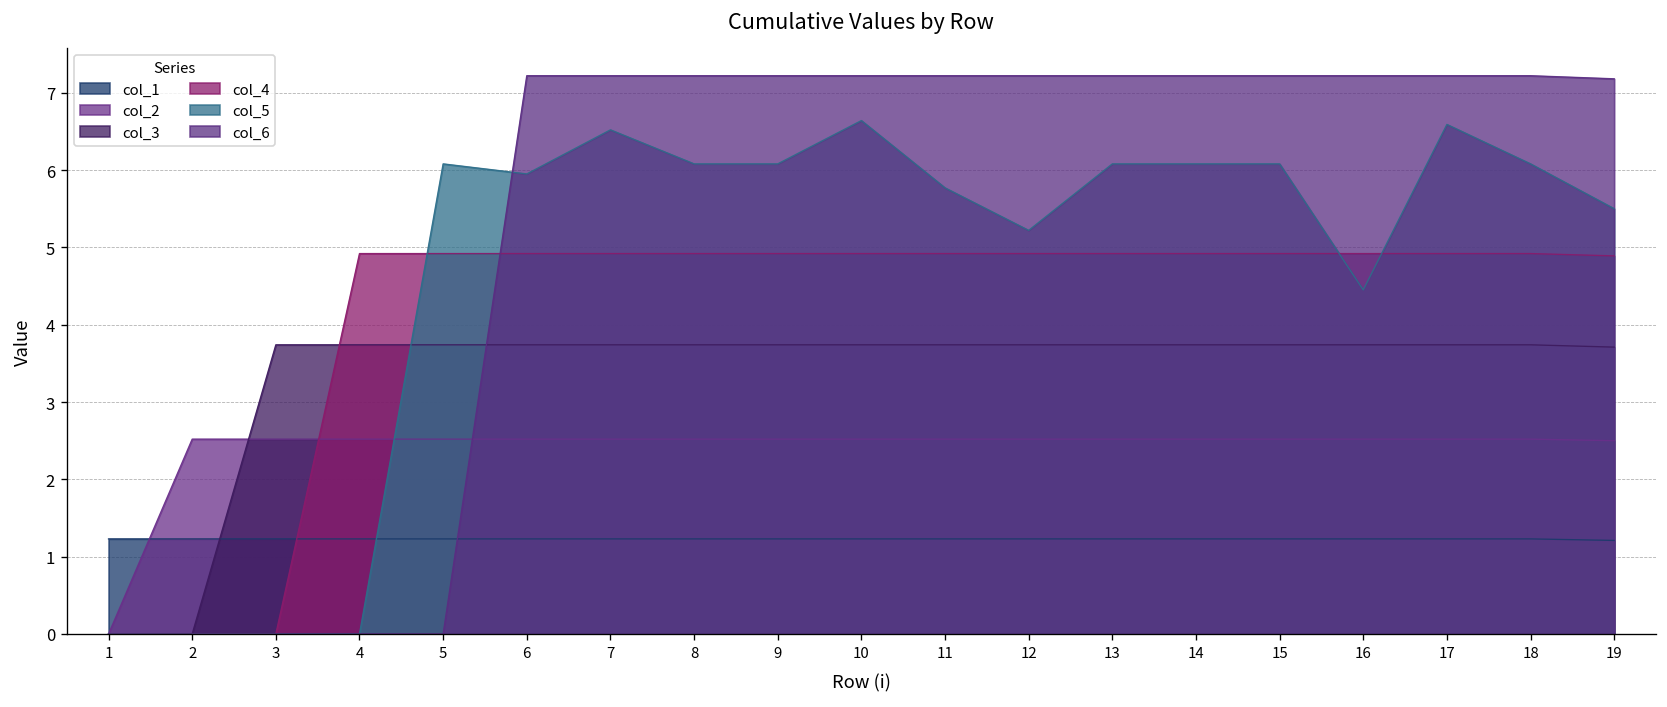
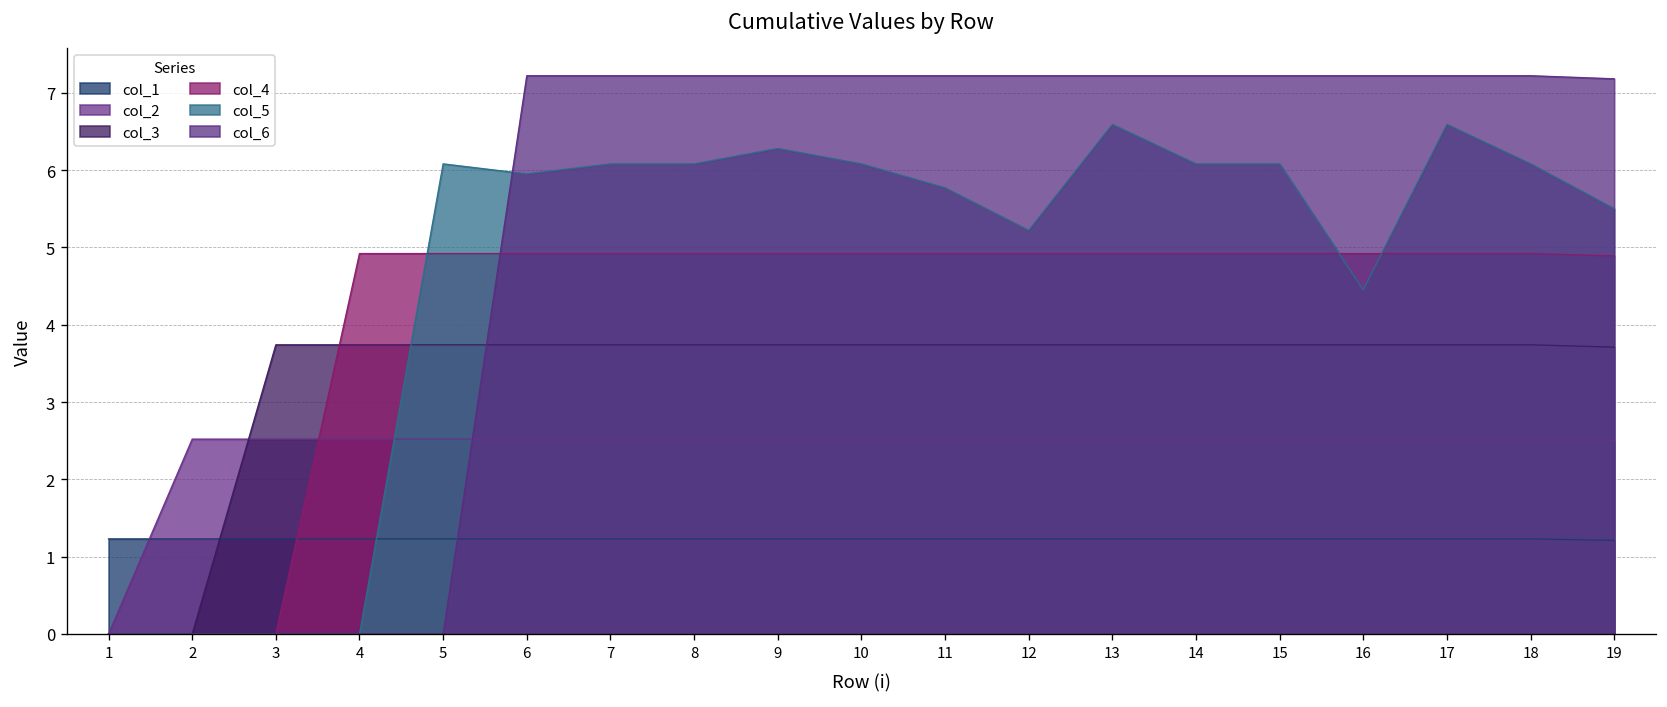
  {
    "col_5": {
      "5": 6.1,
      "6": 6.0,
-     "7": 6.5,
+     "7": 6.1,
      "8": 6.1,
-     "9": 6.1,
-     "10": 6.6,
+     "9": 6.3,
+     "10": 6.1,
      "11": 5.8,
      "12": 5.2,
-     "13": 6.1,
+     "13": 6.6,
      "14": 6.1,
      "15": 6.1,
      "16": 4.5,
      "17": 6.6,
      "18": 6.1,
      "19": 5.5
    }
  }
